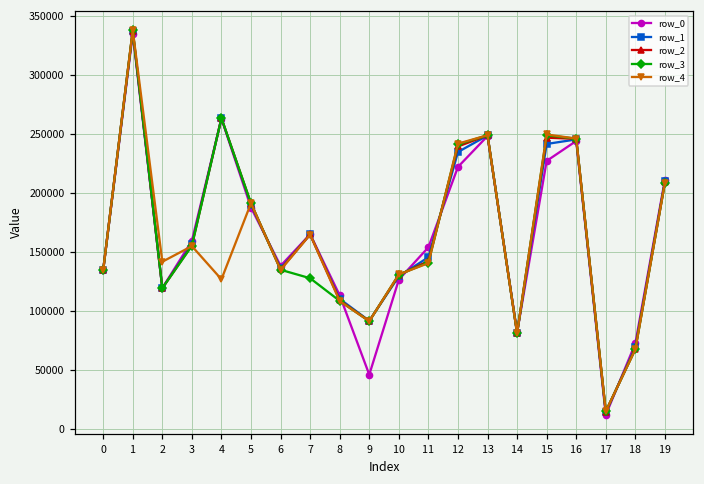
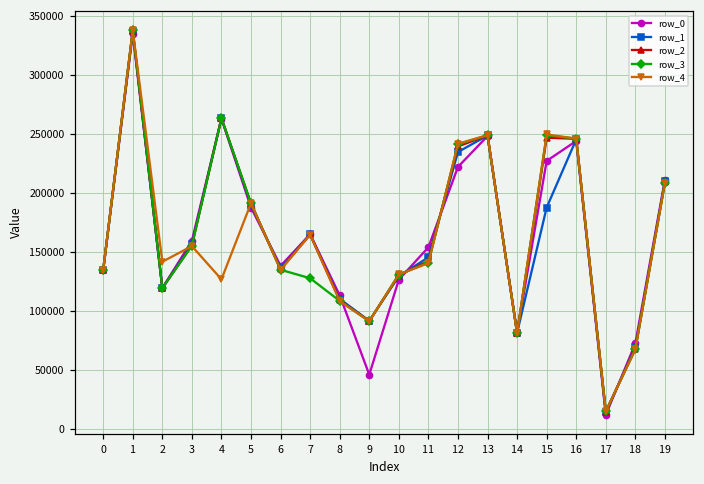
  {
    "row_0": {
      "3": 159000,
      "5": 188000,
      "8": 113000,
      "9": 46000,
      "10": 127000,
      "11": 154000,
      "12": 222000,
      "15": 227000,
      "18": 72000
    },
    "row_1": {
      "11": 146000,
      "12": 235000,
-     "15": 242000
+     "15": 188000
    },
    "row_3": {
      "7": 128000
    },
    "row_4": {
      "2": 142000,
      "4": 127000
    }
  }
